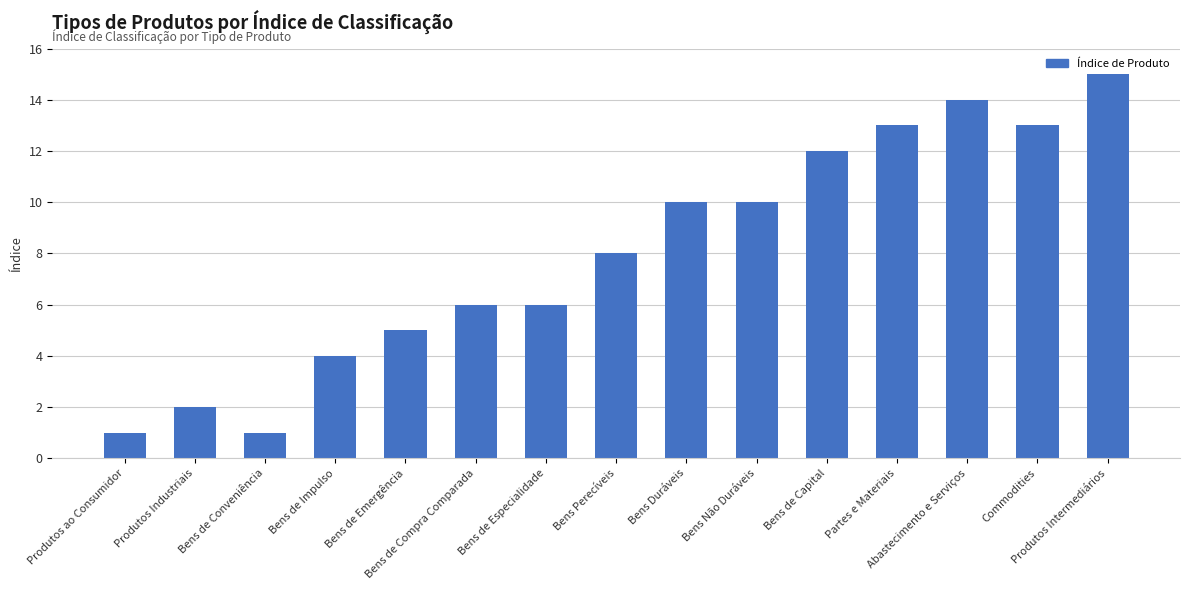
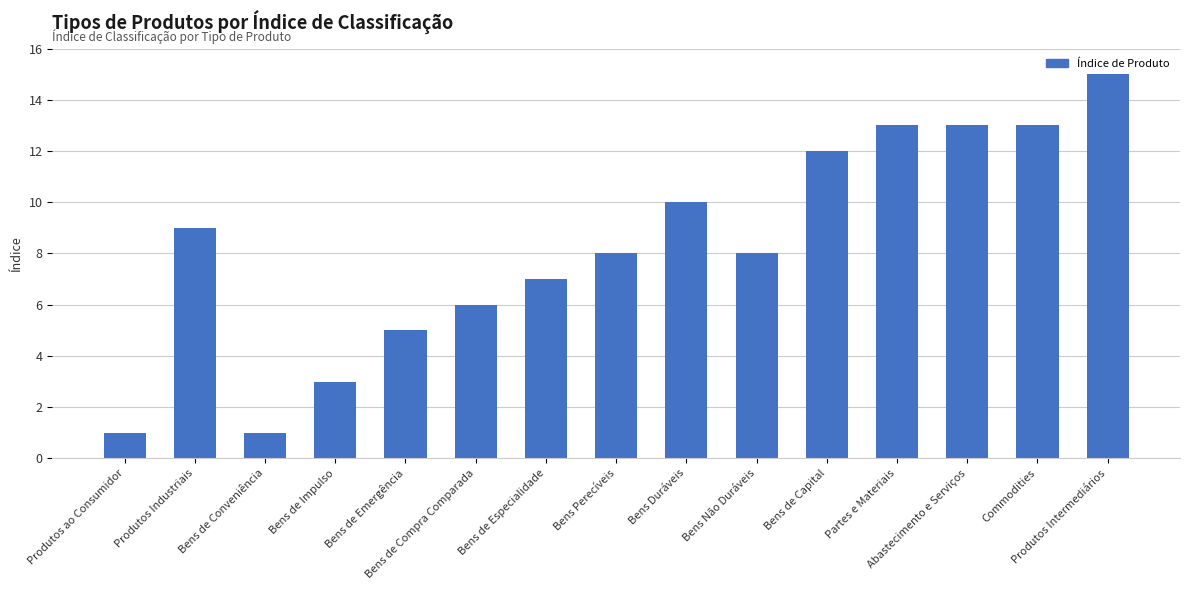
  {
    "Produtos ao Consumidor": 1,
-   "Produtos Industriais": 2,
+   "Produtos Industriais": 9,
    "Bens de Conveniência": 1,
-   "Bens de Impulso": 4,
+   "Bens de Impulso": 3,
    "Bens de Emergência": 5,
    "Bens de Compra Comparada": 6,
-   "Bens de Especialidade": 6,
+   "Bens de Especialidade": 7,
    "Bens Perecíveis": 8,
    "Bens Duráveis": 10,
-   "Bens Não Duráveis": 10,
+   "Bens Não Duráveis": 8,
    "Bens de Capital": 12,
    "Partes e Materiais": 13,
-   "Abastecimento e Serviços": 14,
+   "Abastecimento e Serviços": 13,
    "Commodities": 13,
    "Produtos Intermediários": 15
  }
